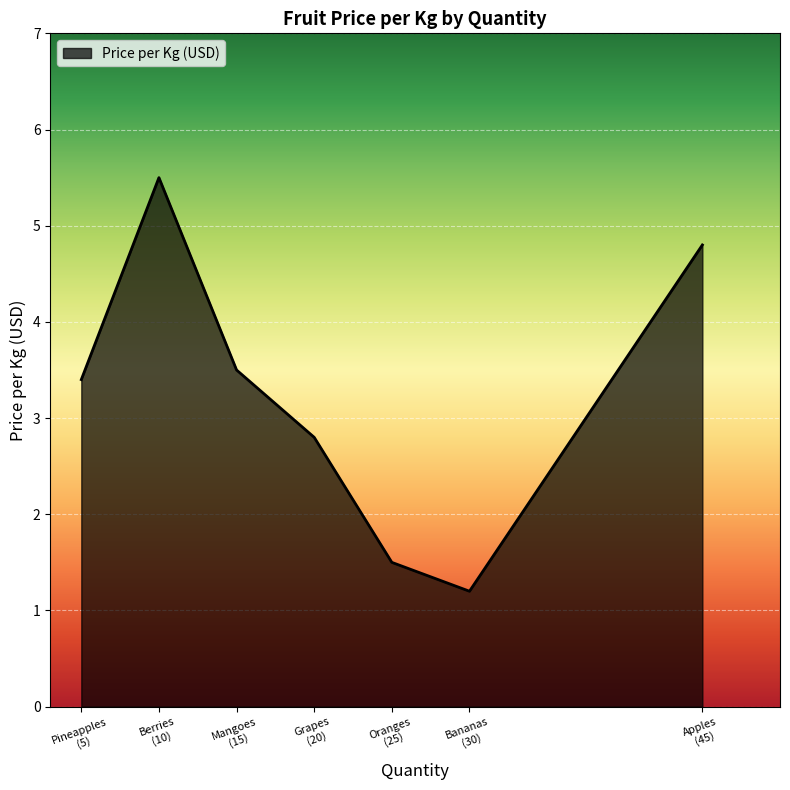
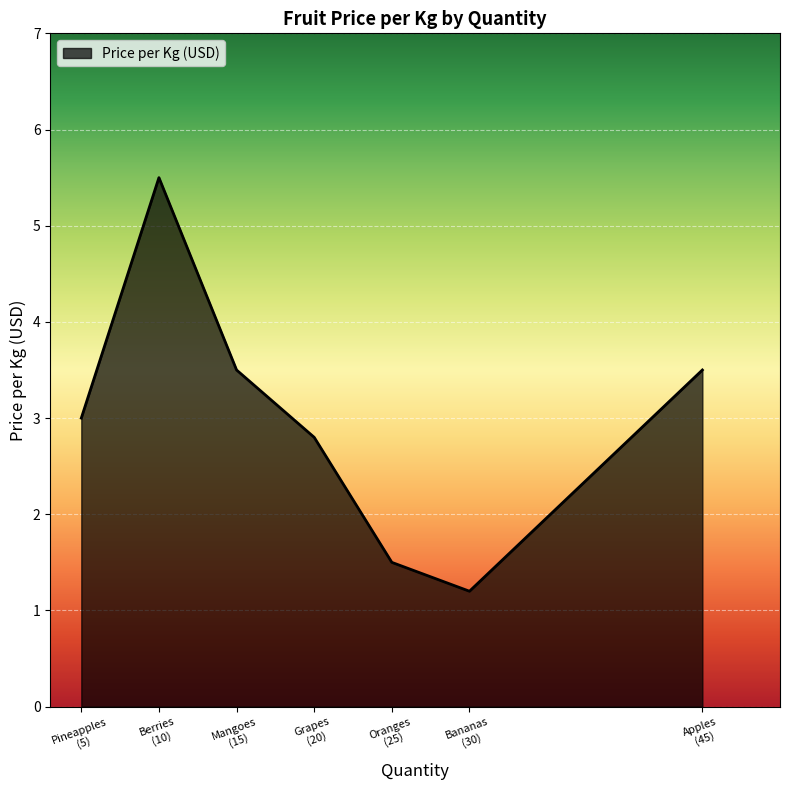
  {
-   "Pineapples (5)": 3.4,
+   "Pineapples (5)": 3.0,
    "Berries (10)": 5.5,
    "Mangoes (15)": 3.5,
    "Grapes (20)": 2.8,
    "Oranges (25)": 1.5,
    "Bananas (30)": 1.2,
-   "Apples (45)": 4.8
+   "Apples (45)": 3.5
  }
